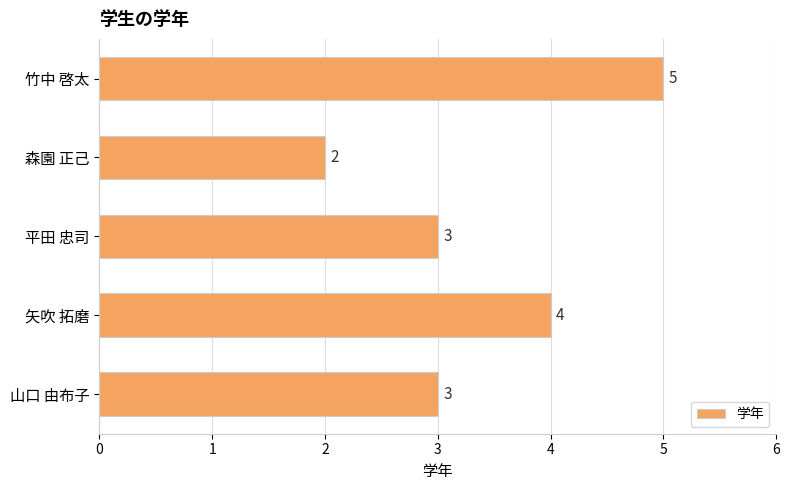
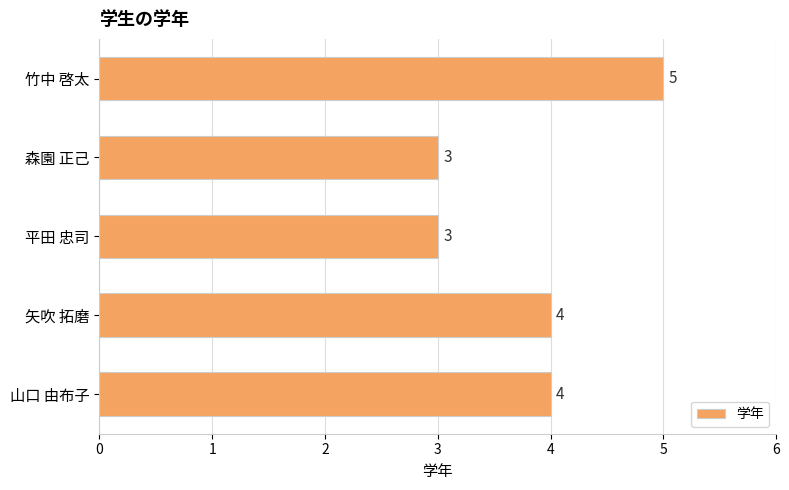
  {
    "竹中 啓太": 5,
-   "森園 正己": 2,
+   "森園 正己": 3,
    "平田 忠司": 3,
    "矢吹 拓磨": 4,
-   "山口 由布子": 3
+   "山口 由布子": 4
  }
